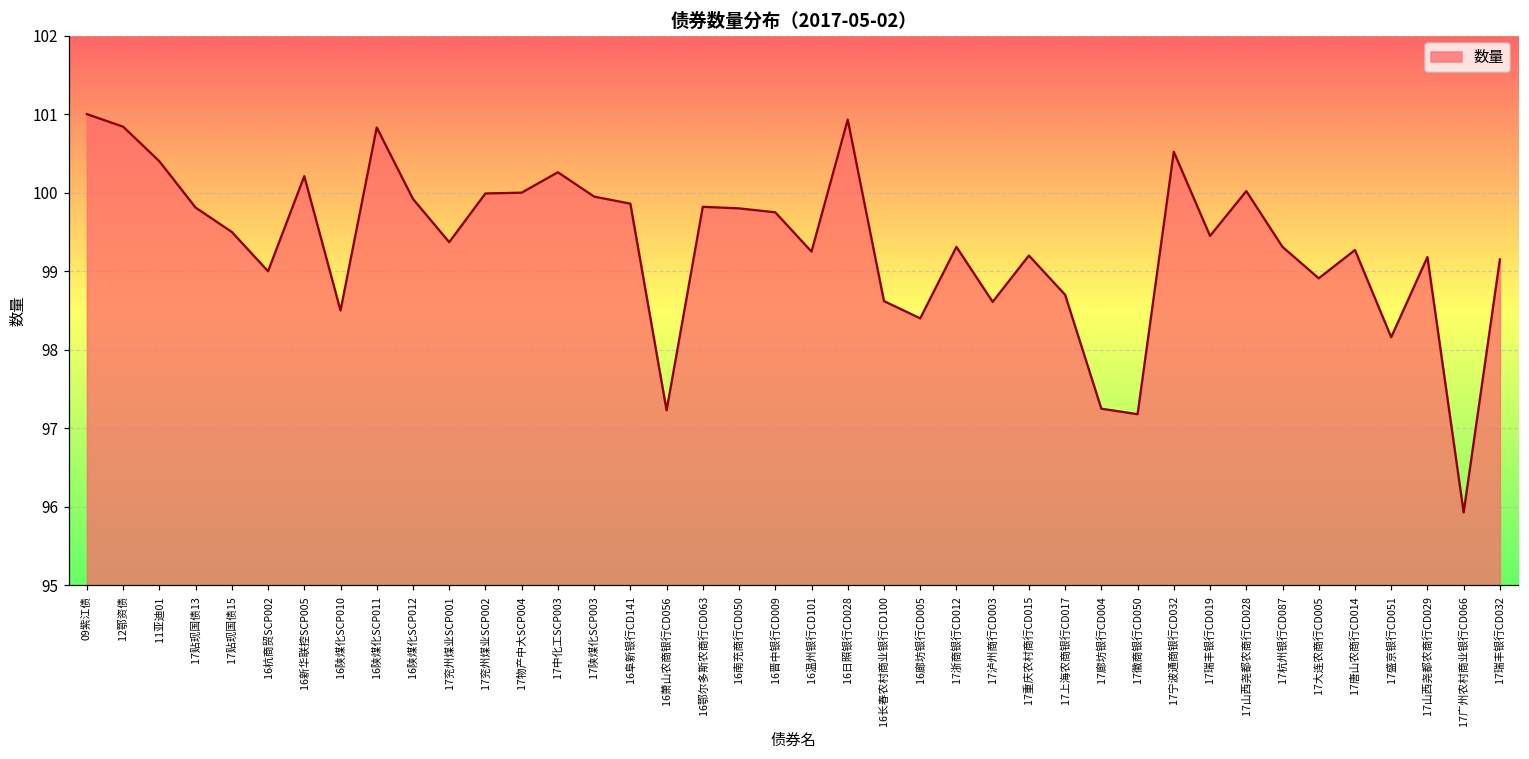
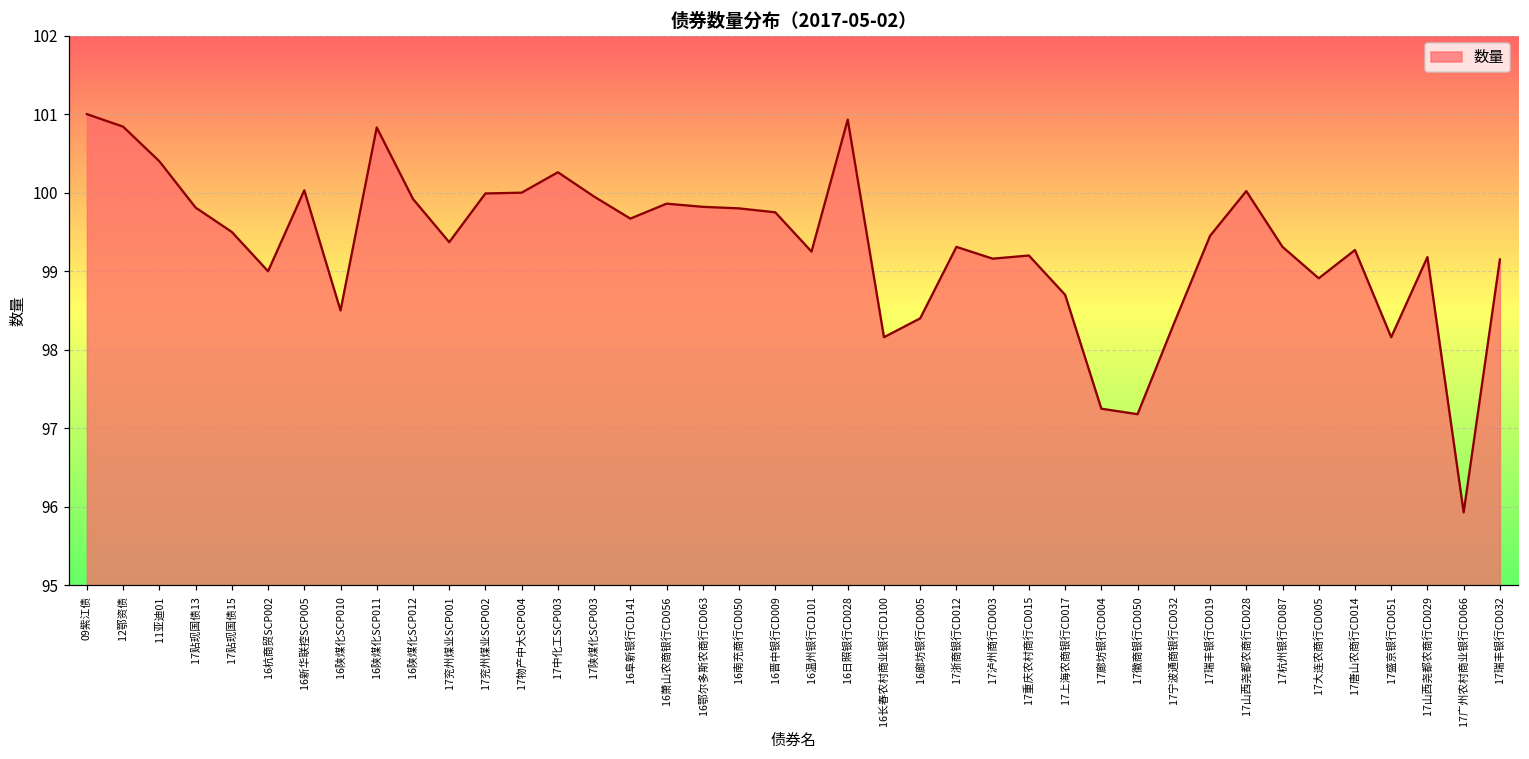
  {
    "09紫江债": 101.0,
    "12鄂资债": 100.8,
    "11亚迪01": 100.4,
    "17贴现国债13": 99.8,
    "17贴现国债15": 99.5,
    "16杭商贸SCP002": 99.0,
-   "16新华联控SCP005": 100.2,
+   "16新华联控SCP005": 100.0,
    "16陕煤化SCP010": 98.5,
    "16陕煤化SCP011": 100.8,
    "16陕煤化SCP012": 99.9,
    "17兖州煤业SCP001": 99.4,
    "17兖州煤业SCP002": 100.0,
    "17物产中大SCP004": 100.0,
    "17中化工SCP003": 100.3,
    "17陕煤化SCP003": 100.0,
-   "16阜新银行CD141": 99.9,
-   "16萧山农商银行CD056": 97.2,
+   "16阜新银行CD141": 99.7,
+   "16萧山农商银行CD056": 99.9,
    "16鄂尔多斯农商行CD063": 99.8,
    "16南充商行CD050": 99.8,
    "16晋中银行CD009": 99.8,
    "16温州银行CD101": 99.3,
    "16日照银行CD028": 100.9,
-   "16长春农村商业银行CD100": 98.6,
+   "16长春农村商业银行CD100": 98.2,
    "16廊坊银行CD005": 98.4,
    "17浙商银行CD012": 99.3,
-   "17泸州商行CD003": 98.6,
+   "17泸州商行CD003": 99.2,
    "17重庆农村商行CD015": 99.2,
    "17上海农商银行CD017": 98.7,
    "17廊坊银行CD004": 97.3,
    "17徽商银行CD050": 97.2,
-   "17宁波通商银行CD032": 100.5,
+   "17宁波通商银行CD032": 98.3,
    "17瑞丰银行CD019": 99.5,
    "17山西尧都农商行CD028": 100.0,
    "17杭州银行CD087": 99.3,
    "17大连农商行CD005": 98.9,
    "17唐山农商行CD014": 99.3,
    "17盛京银行CD051": 98.2,
    "17山西尧都农商行CD029": 99.2,
    "17广州农村商业银行CD066": 95.9,
    "17瑞丰银行CD032": 99.2
  }
